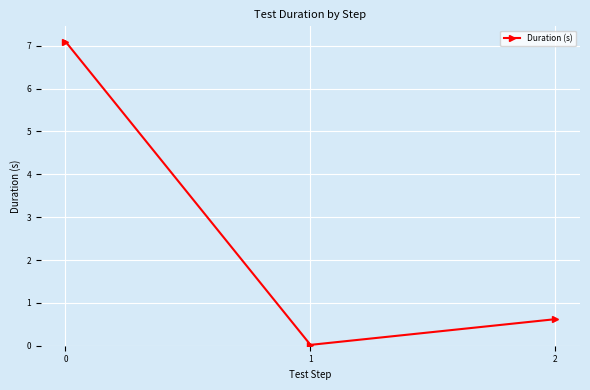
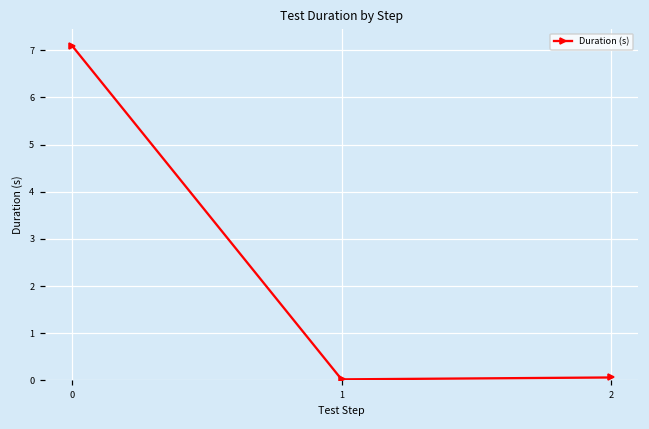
  {
    "0": 7.1,
    "1": 0.0,
-   "2": 0.6
+   "2": 0.1
  }
